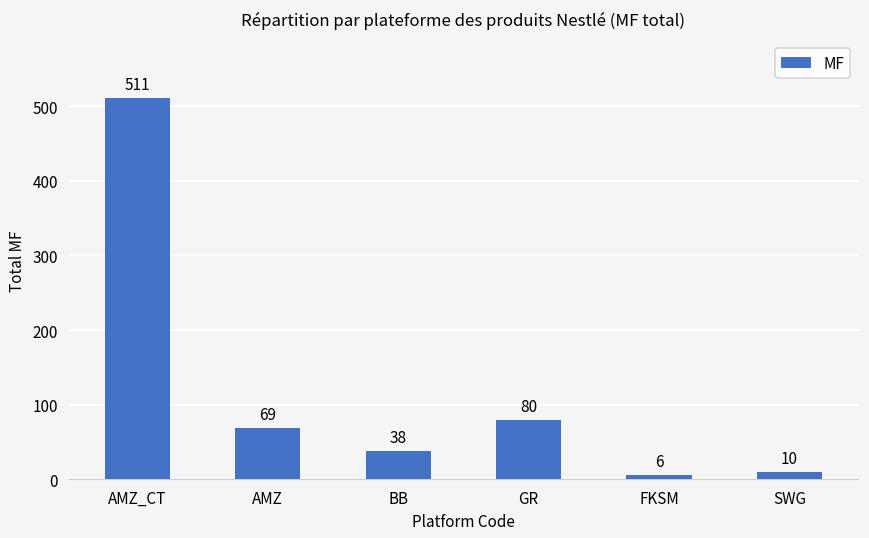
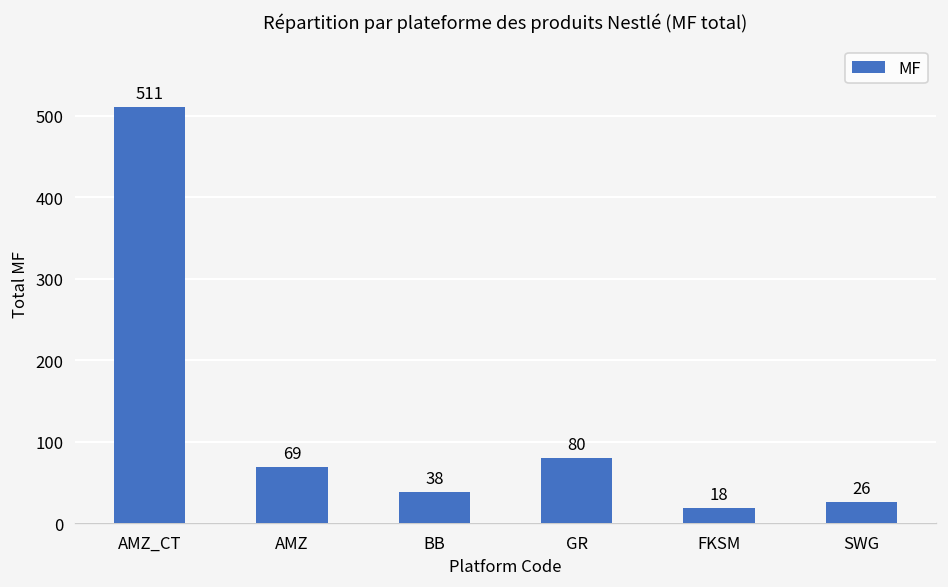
  {
    "AMZ_CT": 511,
    "AMZ": 69,
    "BB": 38,
    "GR": 80,
-   "FKSM": 6,
-   "SWG": 10
+   "FKSM": 18,
+   "SWG": 26
  }
